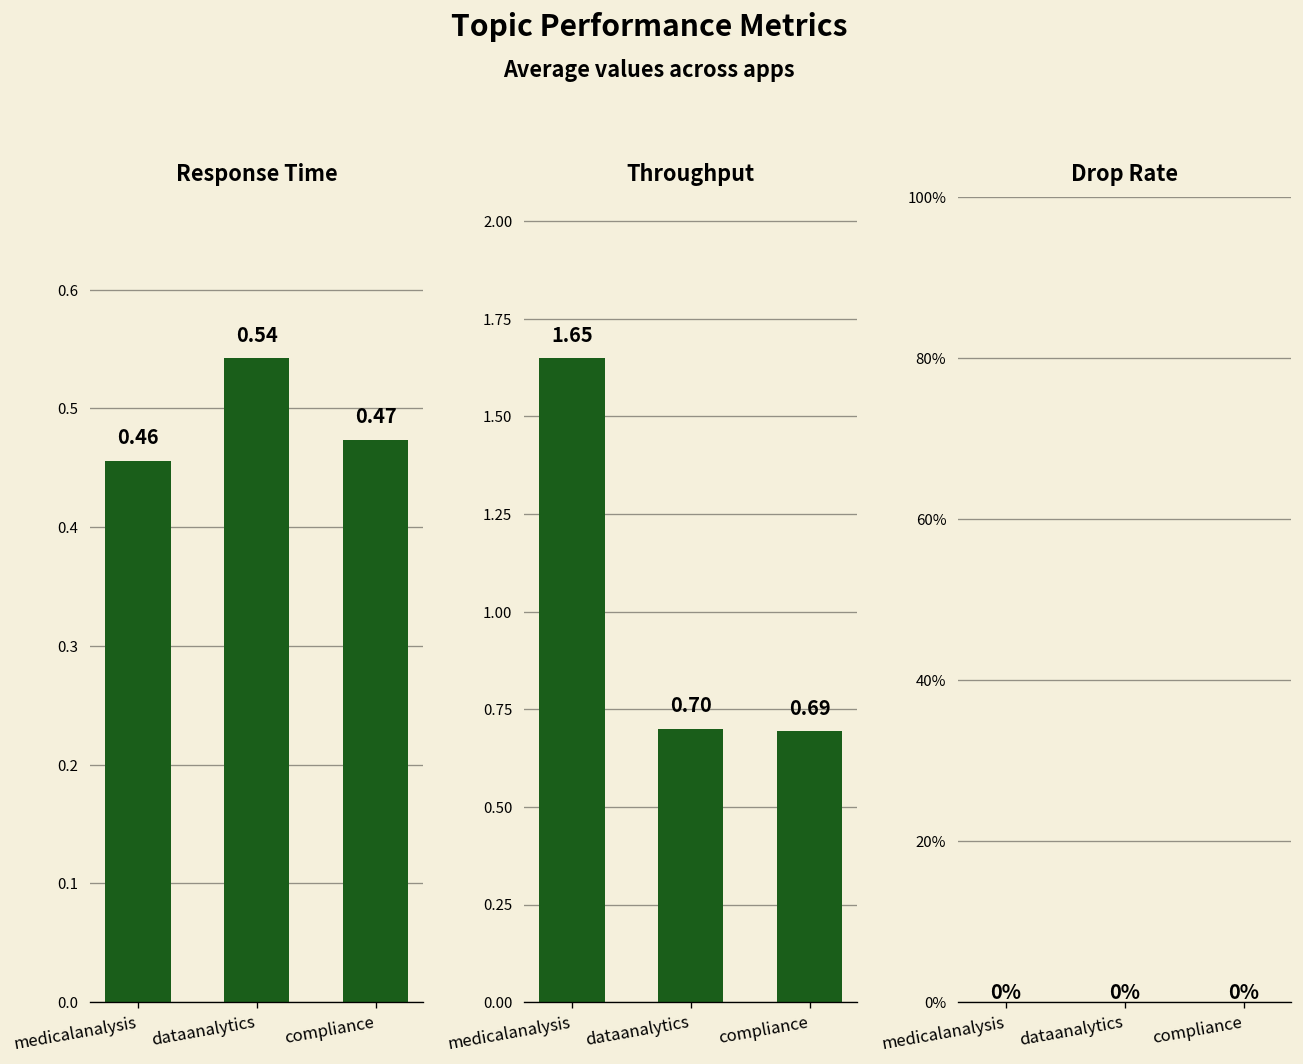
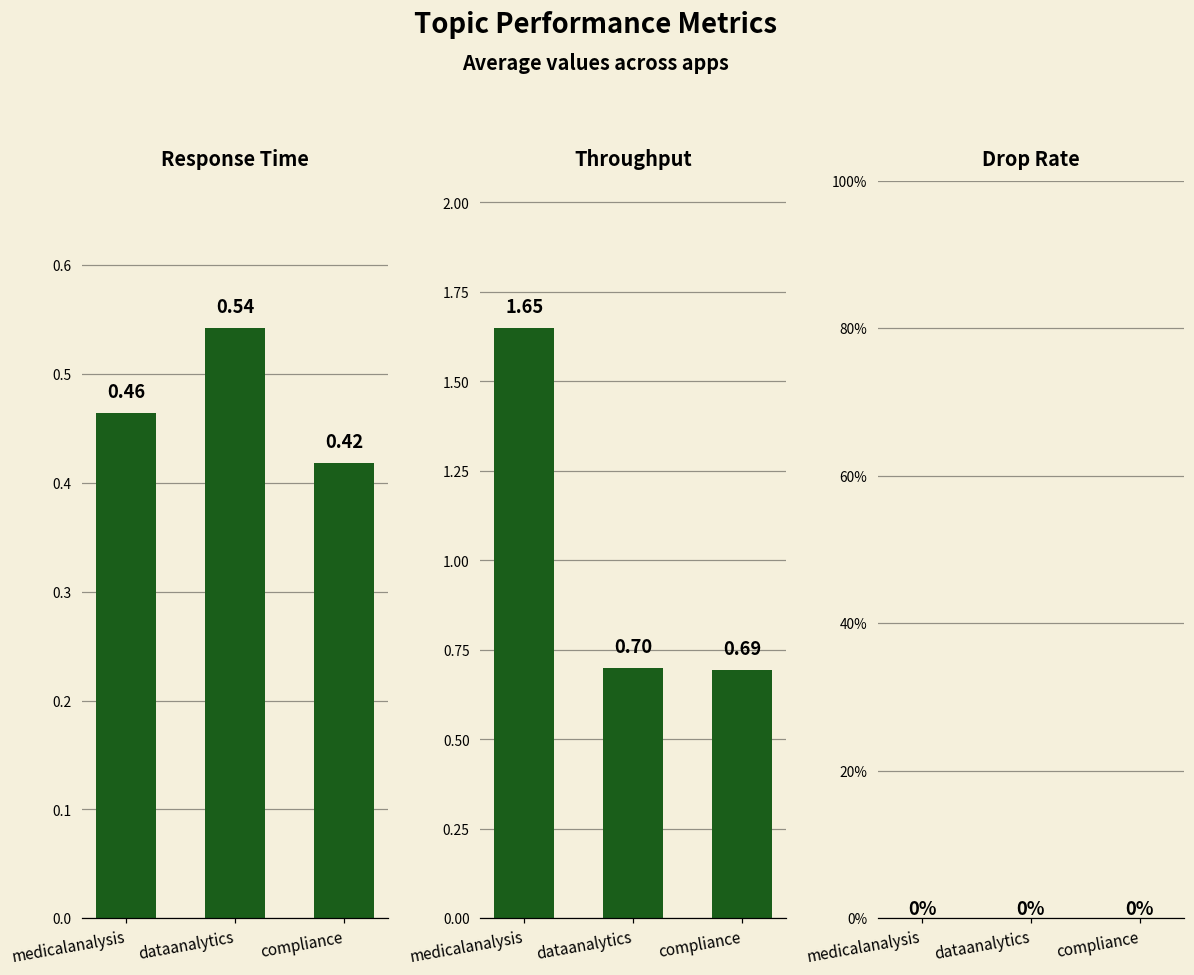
  {
    "Response Time": {
-     "medicalanalysis": "0.456",
+     "medicalanalysis": "0.464",
      "dataanalytics": "0.54",
-     "compliance": "0.47"
+     "compliance": "0.42"
    },
    "Throughput": {
      "medicalanalysis": "1.65",
      "dataanalytics": "0.70",
      "compliance": "0.69"
    },
    "Drop Rate": {
      "medicalanalysis": "0%",
      "dataanalytics": "0%",
      "compliance": "0%"
    }
  }
